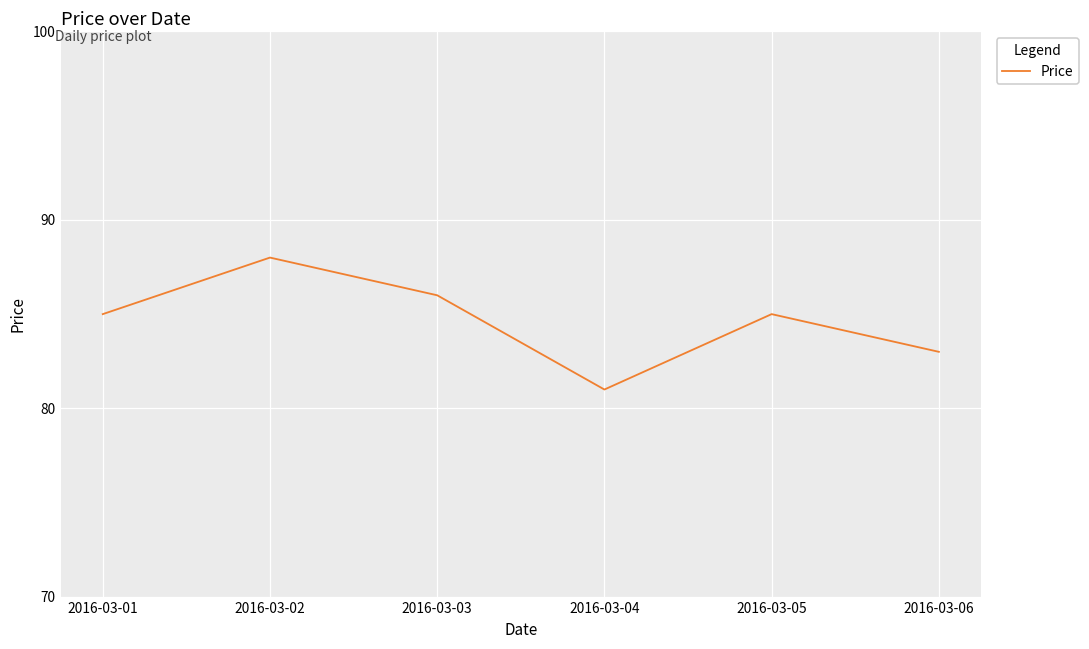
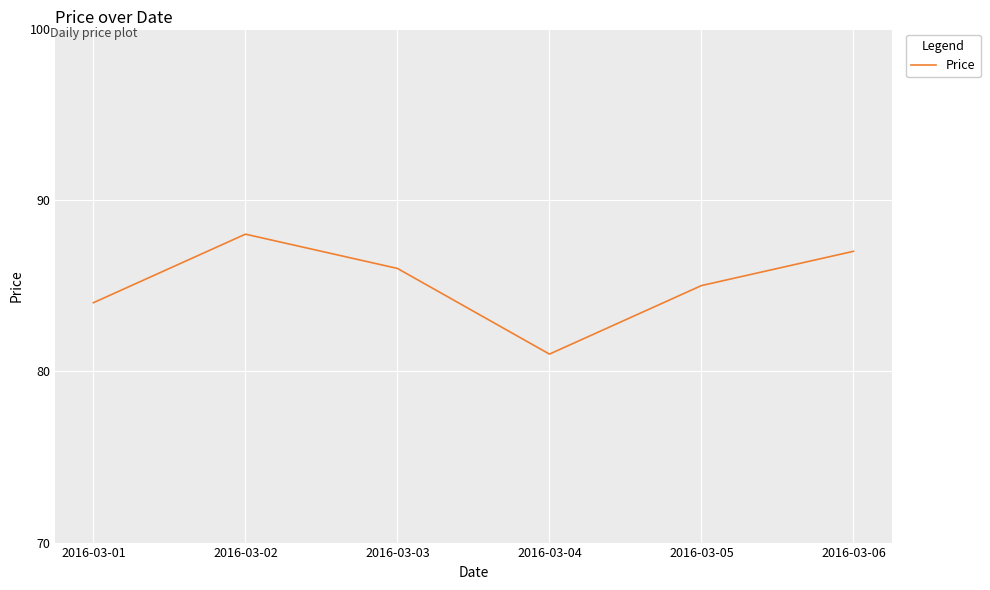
  {
-   "2016-03-01": 85,
+   "2016-03-01": 84,
    "2016-03-02": 88,
    "2016-03-03": 86,
    "2016-03-04": 81,
    "2016-03-05": 85,
-   "2016-03-06": 83
+   "2016-03-06": 87
  }
